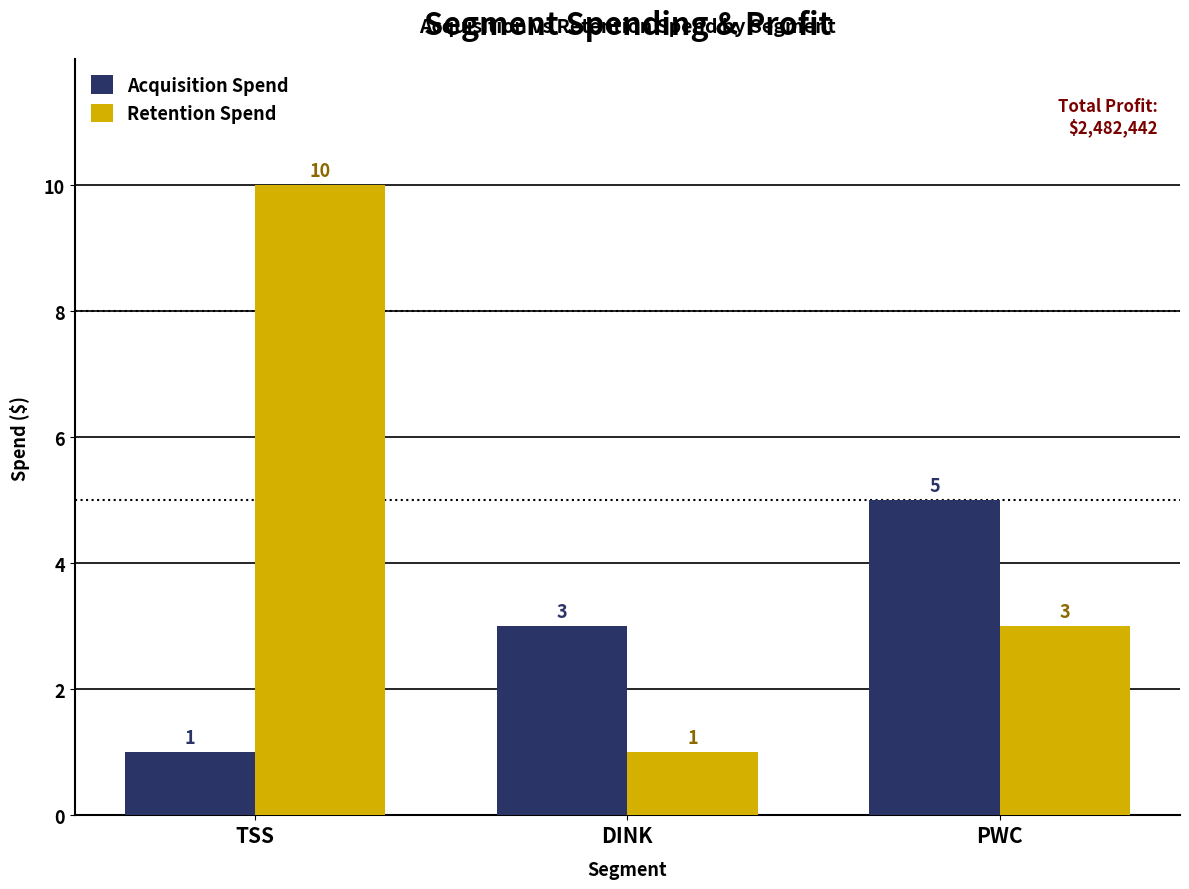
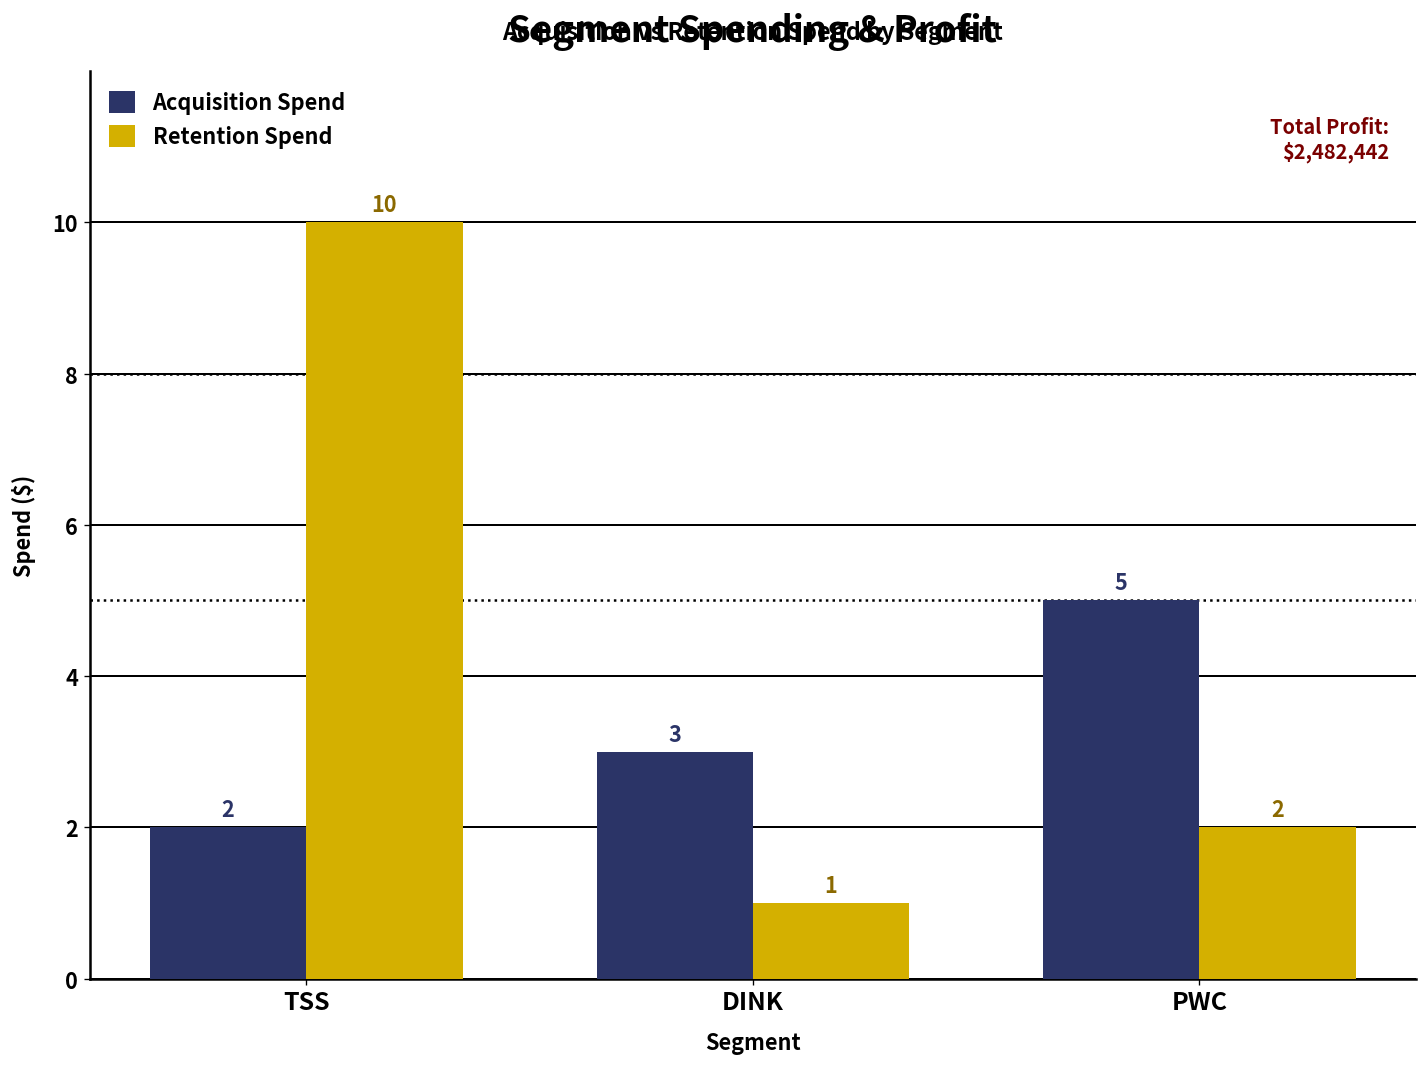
  {
    "Acquisition Spend": {
-     "TSS": 1,
+     "TSS": 2,
      "DINK": 3,
      "PWC": 5
    },
    "Retention Spend": {
      "TSS": 10,
      "DINK": 1,
-     "PWC": 3
+     "PWC": 2
    }
  }
